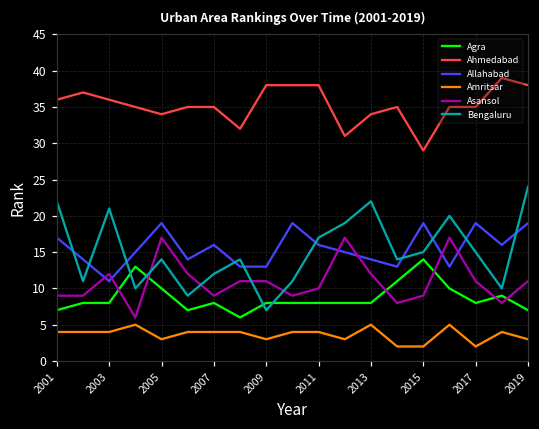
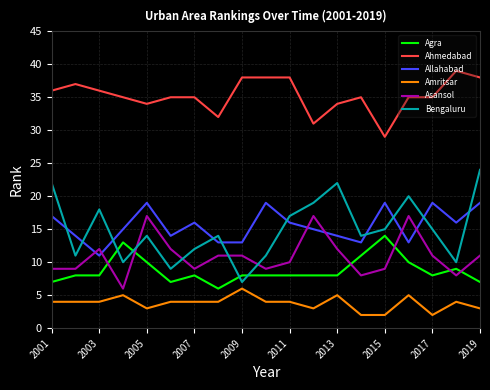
  {
    "Agra": {
      "2001": 7,
      "2003": 8,
      "2005": 10,
      "2007": 8,
      "2009": 8,
      "2011": 8,
      "2013": 8,
      "2015": 14,
      "2017": 8,
      "2019": 7
    },
    "Ahmedabad": {
      "2001": 36,
      "2003": 36,
      "2005": 34,
      "2007": 35,
      "2009": 38,
      "2011": 38,
      "2013": 34,
      "2015": 29,
      "2019": 38
    },
    "Allahabad": {
      "2001": 17,
      "2003": 11,
      "2005": 19,
      "2007": 16,
      "2009": 13,
      "2011": 16,
      "2013": 14,
      "2015": 19,
      "2017": 19,
      "2019": 19
    },
    "Amritsar": {
      "2001": 4,
      "2003": 4,
      "2005": 3,
      "2007": 4,
-     "2009": 3,
+     "2009": 6,
      "2011": 4,
      "2013": 5,
      "2015": 2,
      "2017": 2,
      "2019": 3
    },
    "Asansol": {
      "2001": 9,
      "2003": 12,
      "2005": 17,
      "2007": 9,
      "2009": 11,
      "2011": 10,
      "2013": 12,
      "2015": 9,
      "2017": 11,
      "2019": 11
    },
    "Bengaluru": {
      "2001": 22,
-     "2003": 21,
+     "2003": 18,
      "2005": 14,
      "2007": 12,
      "2009": 7,
      "2011": 17,
      "2013": 22,
      "2015": 15,
      "2017": 15,
      "2019": 24
    }
  }
